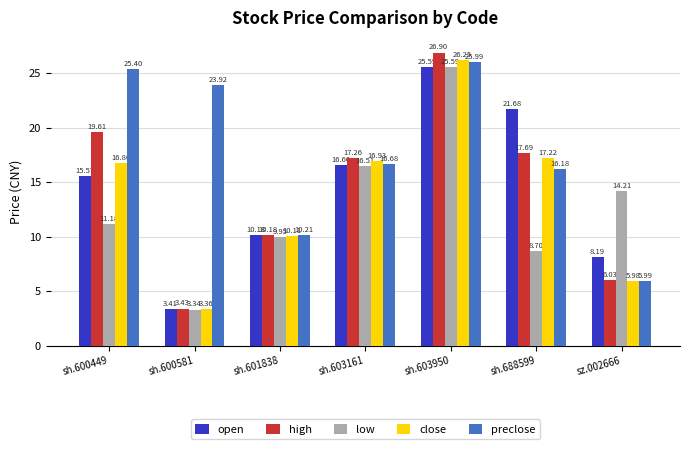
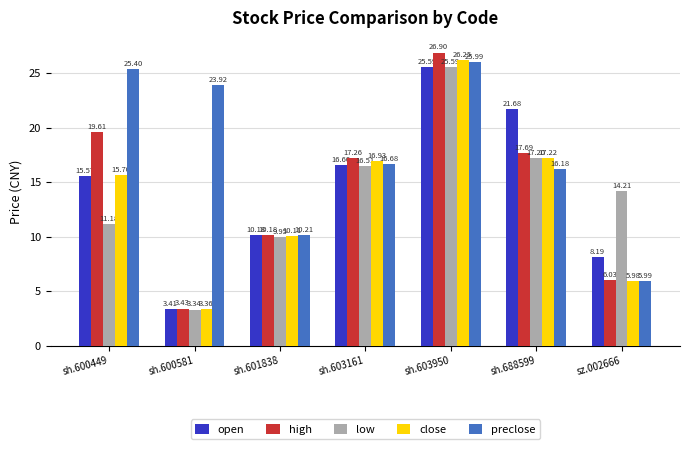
  {
    "open": {
      "sh.600449": 15.57,
      "sh.603161": 16.60,
      "sh.603950": 25.59,
      "sh.688599": 21.68,
      "sz.002666": 8.19
    },
    "high": {
      "sh.600449": 19.61,
      "sh.603161": 17.26,
      "sh.603950": 26.90,
      "sh.688599": 17.69,
      "sz.002666": 6.03
    },
    "low": {
      "sh.600449": 11.18,
      "sh.603950": 25.59,
-     "sh.688599": 8.70,
+     "sh.688599": 17.20,
      "sz.002666": 14.21
    },
    "close": {
-     "sh.600449": 16.80
+     "sh.600449": 15.70
    },
    "preclose": {
      "sh.600449": 25.40,
      "sh.600581": 23.92,
      "sh.688599": 16.18
    }
  }
